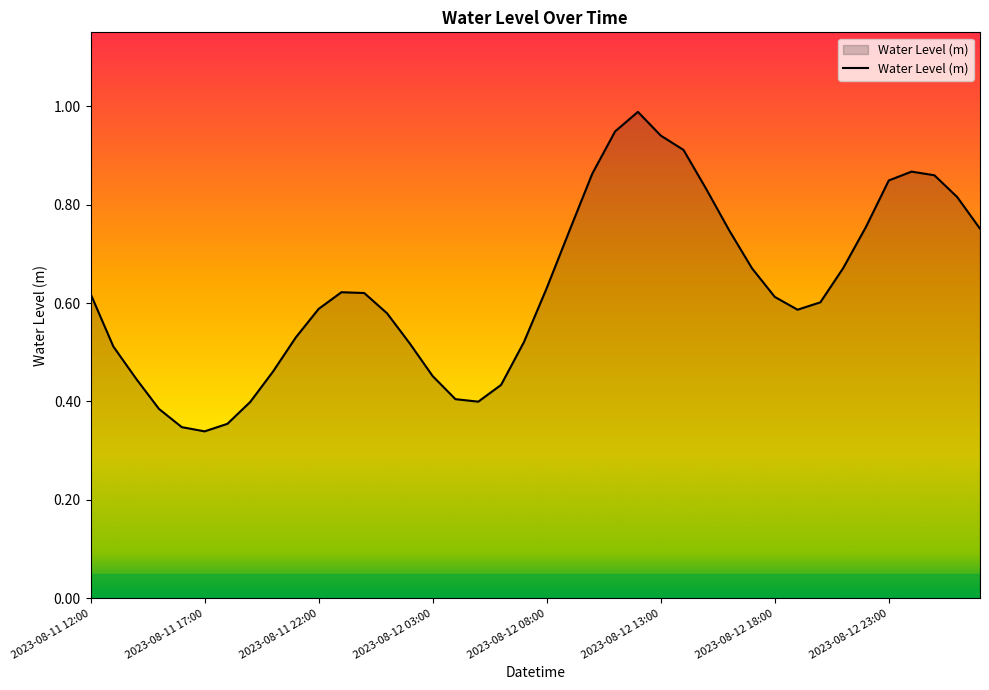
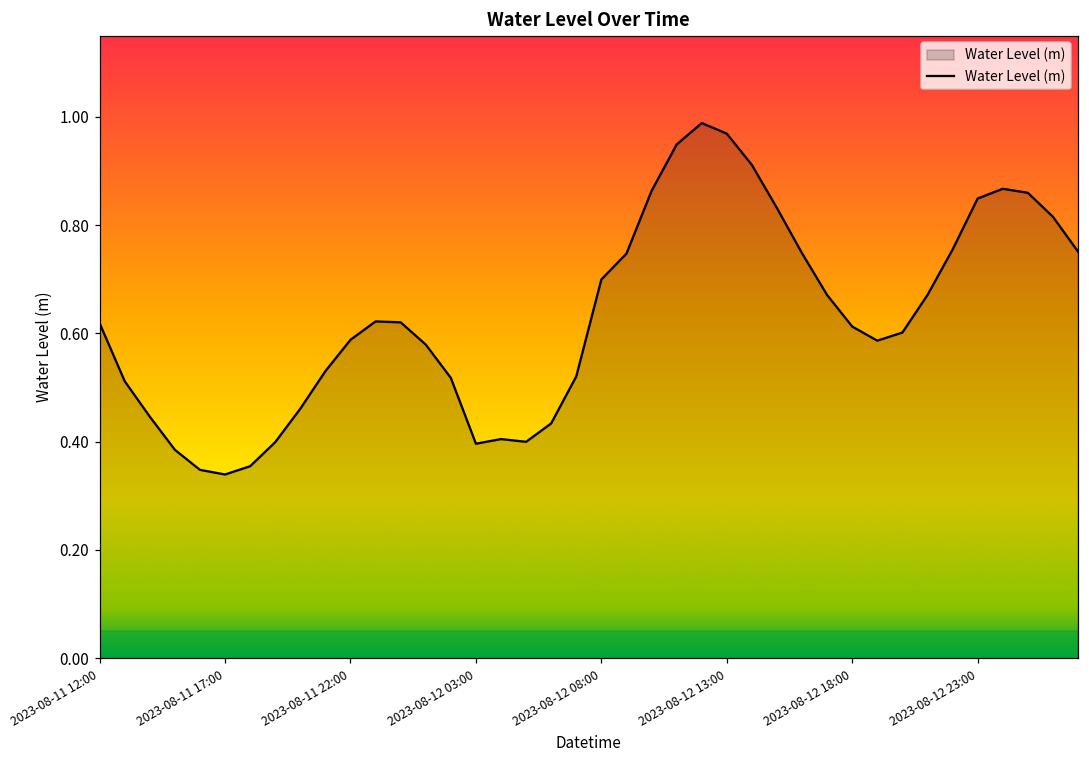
  {
    "2023-08-11 12:00": 0.62,
    "2023-08-11 17:00": 0.34,
    "2023-08-11 22:00": 0.59,
-   "2023-08-12 03:00": 0.45,
-   "2023-08-12 08:00": 0.63,
-   "2023-08-12 13:00": 0.94,
+   "2023-08-12 03:00": 0.40,
+   "2023-08-12 08:00": 0.70,
+   "2023-08-12 13:00": 0.97,
    "2023-08-12 18:00": 0.61,
    "2023-08-12 23:00": 0.85
  }
